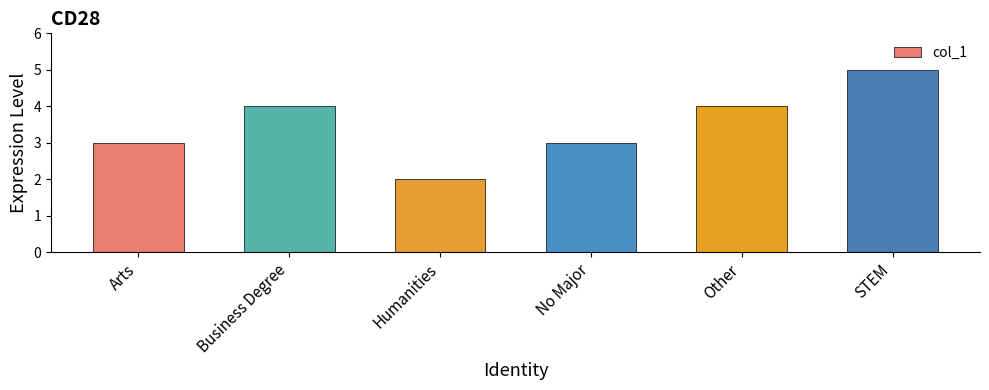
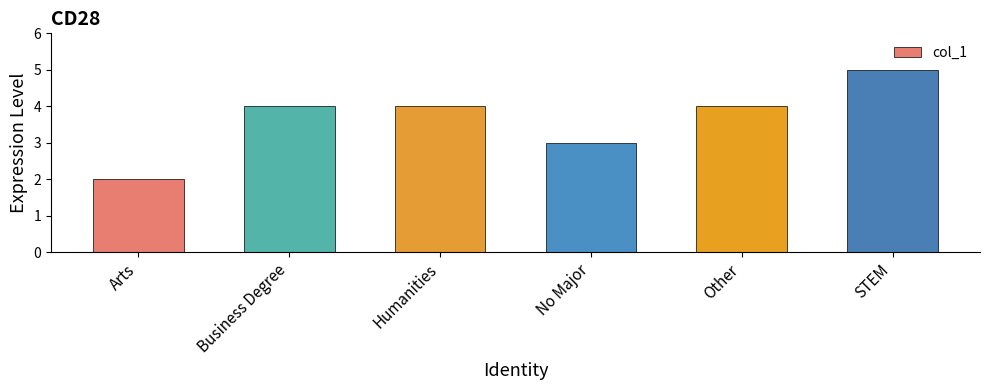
  {
-   "Arts": 3,
+   "Arts": 2,
    "Business Degree": 4,
-   "Humanities": 2,
+   "Humanities": 4,
    "No Major": 3,
    "Other": 4,
    "STEM": 5
  }
